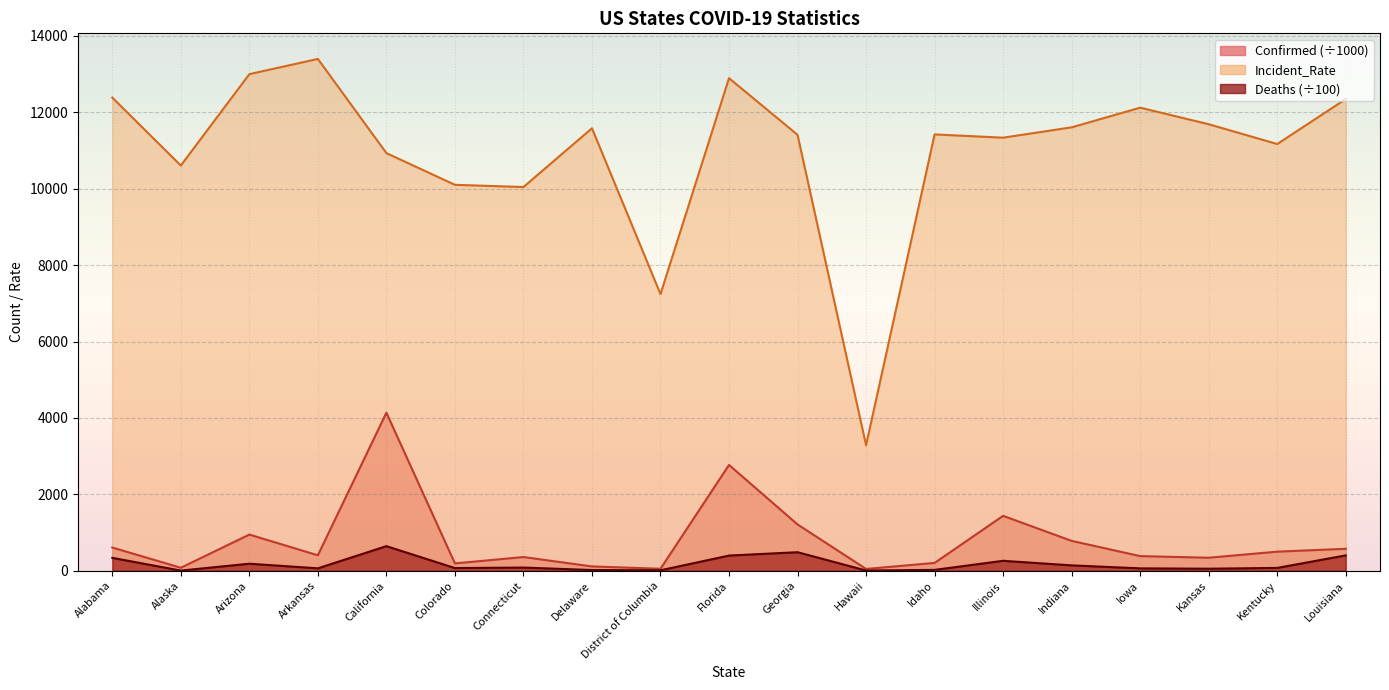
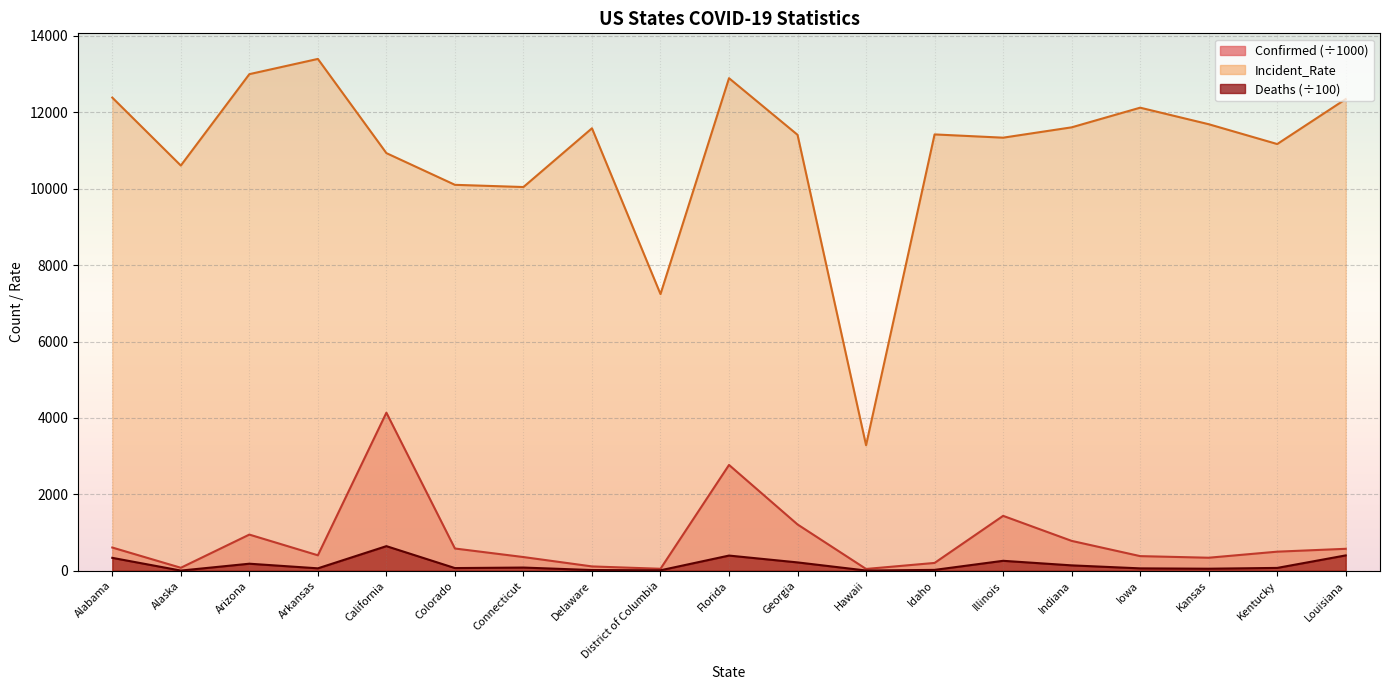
  {
    "Confirmed (÷1000)": {
      "Alabama": 600,
      "Alaska": 100,
      "Arizona": 900,
      "Arkansas": 400,
      "California": 4100,
-     "Colorado": 200,
+     "Colorado": 600,
      "Connecticut": 400,
      "Delaware": 100,
      "Florida": 2800,
      "Georgia": 1200,
      "Idaho": 200,
      "Illinois": 1400,
      "Indiana": 800,
      "Iowa": 400,
      "Kansas": 300,
      "Kentucky": 500,
      "Louisiana": 600
    },
    "Incident_Rate": {
      "Alabama": 12400,
      "Alaska": 10600,
      "Arizona": 13000,
      "Arkansas": 13400,
      "California": 10900,
      "Colorado": 10100,
      "Connecticut": 10000,
      "Delaware": 11600,
      "District of Columbia": 7200,
      "Florida": 12900,
      "Georgia": 11400,
      "Hawaii": 3300,
      "Idaho": 11400,
      "Illinois": 11300,
      "Indiana": 11600,
      "Iowa": 12100,
      "Kansas": 11700,
      "Kentucky": 11200
    },
    "Deaths (÷100)": {
      "Alabama": 300,
      "Alaska": 0,
      "Arizona": 200,
      "Arkansas": 100,
      "California": 600,
      "Colorado": 100,
      "Connecticut": 100,
      "Delaware": 0,
      "Florida": 400,
-     "Georgia": 500,
+     "Georgia": 200,
      "Idaho": 0,
      "Illinois": 300,
      "Indiana": 100,
      "Iowa": 100,
      "Kansas": 100,
      "Kentucky": 100,
      "Louisiana": 400
    }
  }
